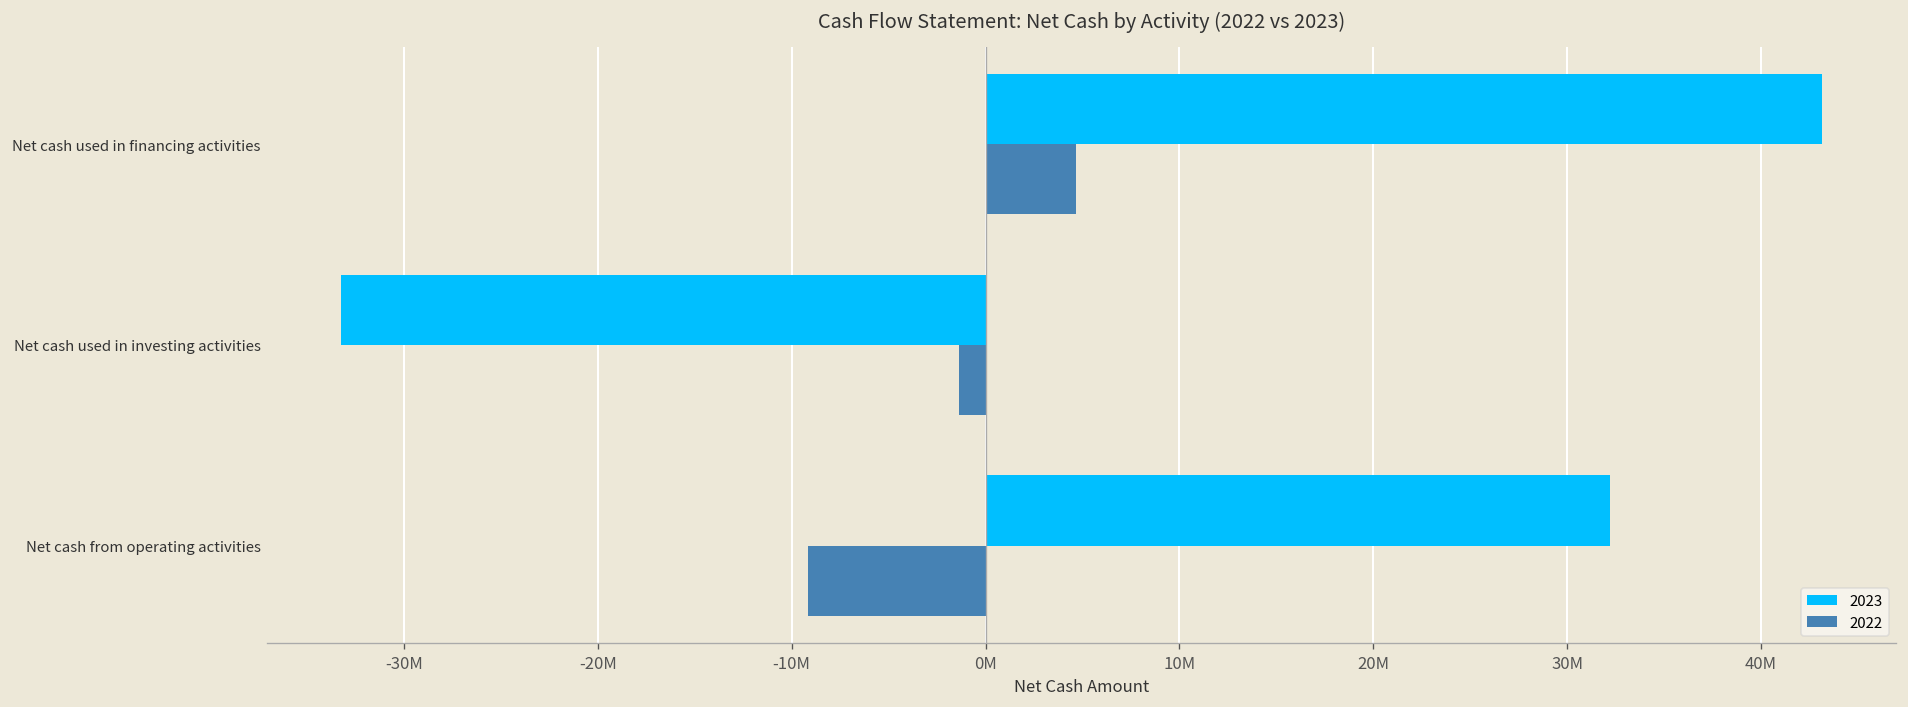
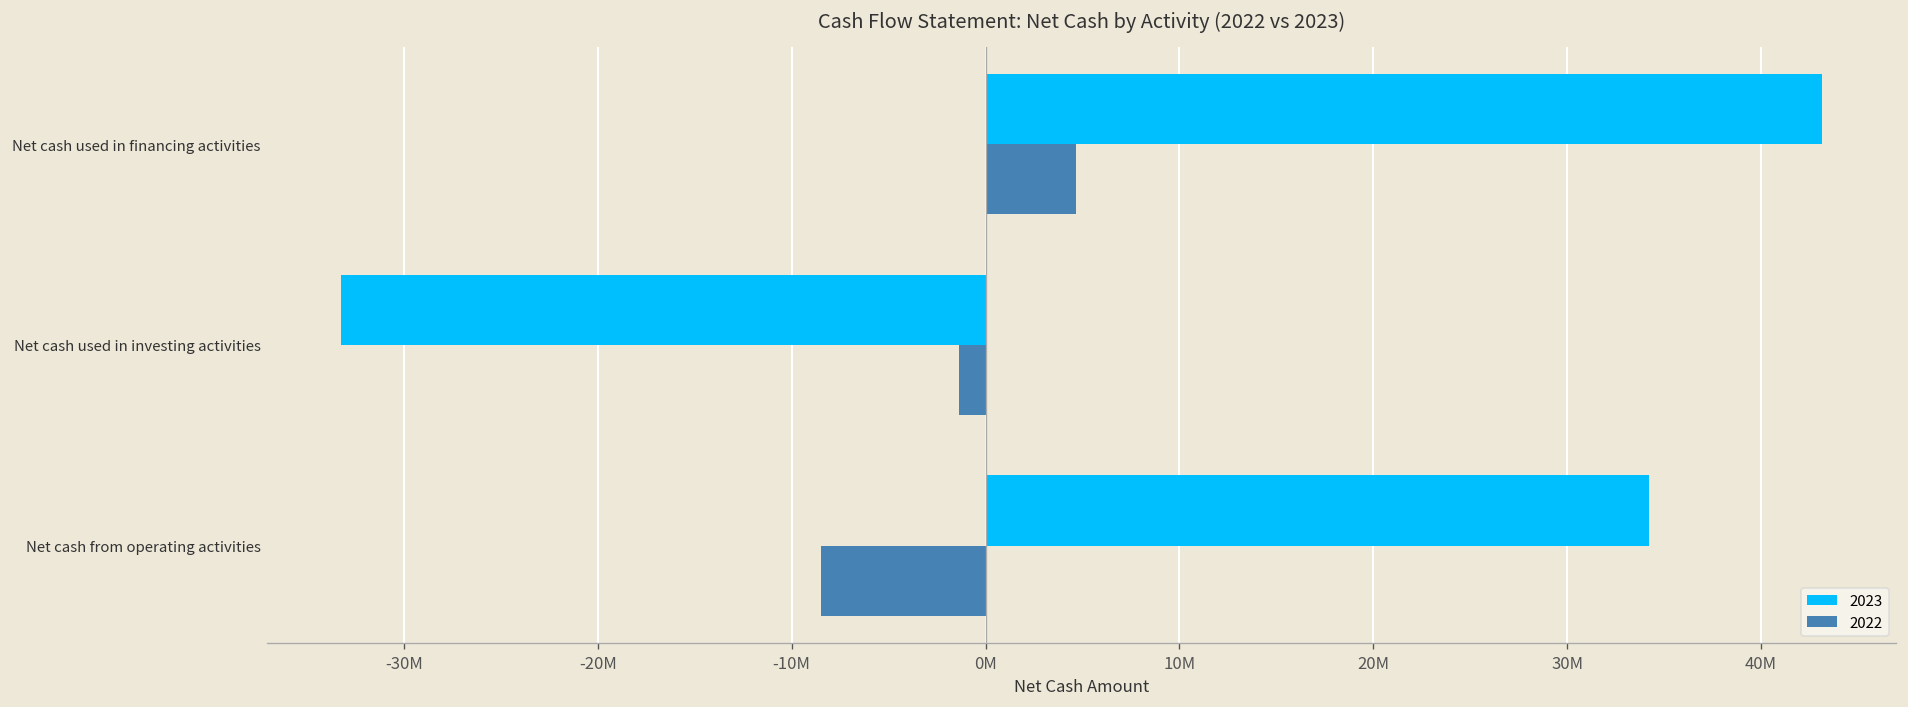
  {
    "2023": {
      "Net cash used in financing activities": 43100000,
      "Net cash used in investing activities": -33300000,
-     "Net cash from operating activities": 32200000
+     "Net cash from operating activities": 34200000
    },
    "2022": {
      "Net cash used in financing activities": 4700000,
      "Net cash used in investing activities": -1400000,
-     "Net cash from operating activities": -9200000
+     "Net cash from operating activities": -8500000
    }
  }
